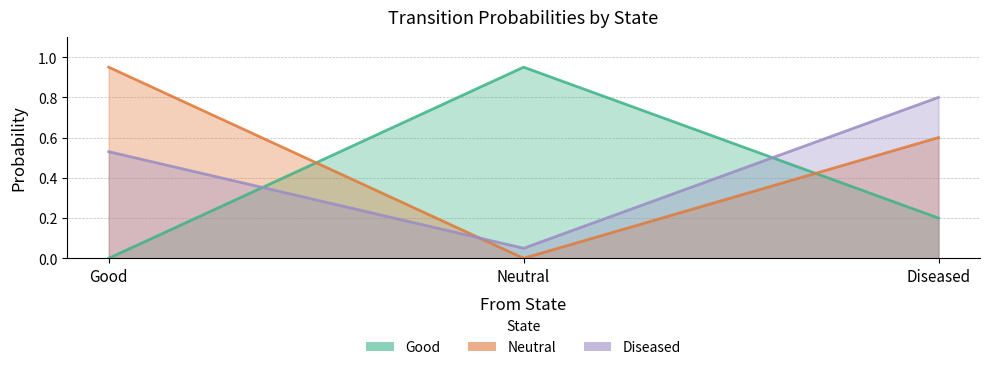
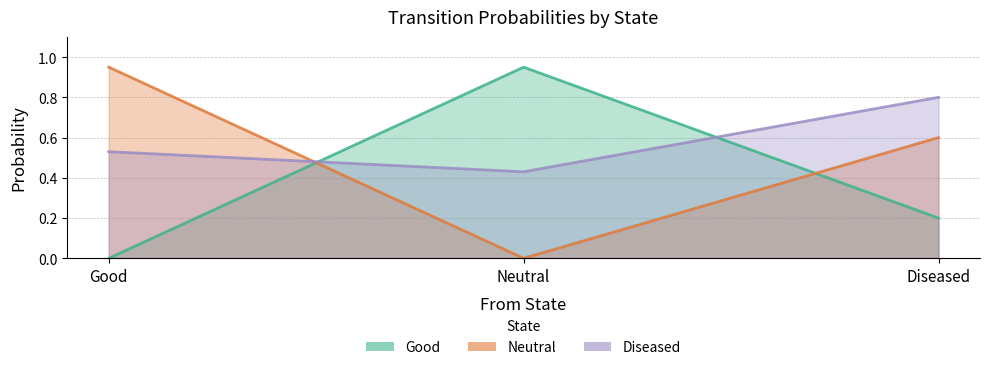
  {
    "Good": {
      "Good": 0.00,
      "Neutral": 0.95,
      "Diseased": 0.20
    },
    "Neutral": {
      "Good": 0.95,
      "Neutral": 0.00,
      "Diseased": 0.60
    },
    "Diseased": {
      "Good": 0.53,
-     "Neutral": 0.05,
+     "Neutral": 0.43,
      "Diseased": 0.80
    }
  }
